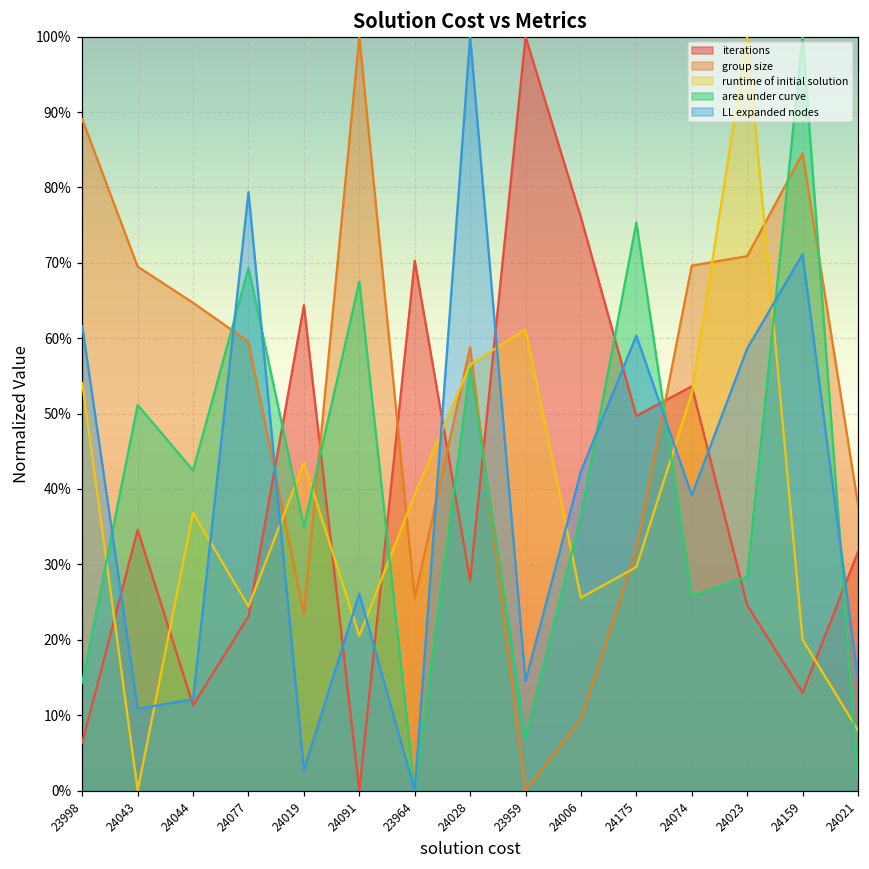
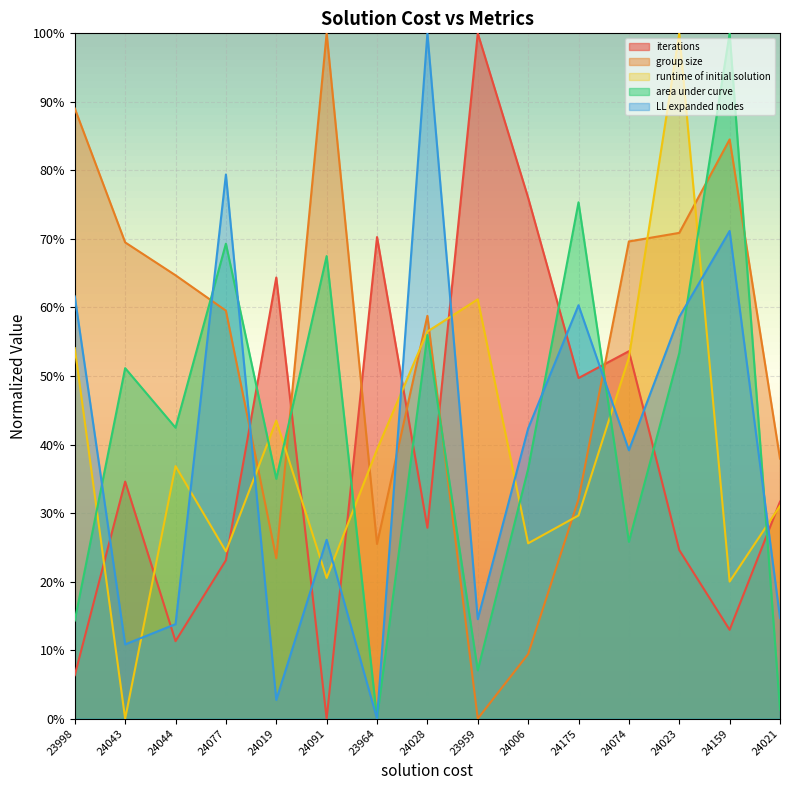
  {
    "runtime of initial solution": {
      "23998": "54%",
      "24043": "0%",
      "24044": "37%",
      "24077": "24%",
      "24019": "43%",
      "24091": "21%",
      "23964": "39%",
      "24028": "56%",
      "23959": "61%",
      "24006": "26%",
      "24175": "30%",
      "24074": "53%",
      "24023": "100%",
      "24159": "20%",
-     "24021": "8%"
+     "24021": "31%"
    },
    "area under curve": {
      "23998": "14%",
      "24043": "51%",
      "24044": "42%",
      "24077": "69%",
      "24019": "35%",
      "24091": "67%",
      "24028": "56%",
      "23959": "7%",
      "24006": "36%",
      "24175": "75%",
      "24074": "26%",
-     "24023": "28%",
+     "24023": "53%",
      "24159": "100%",
      "24021": "1%"
    },
    "LL expanded nodes": {
      "23998": "62%",
      "24043": "11%",
-     "24044": "12%",
+     "24044": "14%",
      "24077": "79%",
      "24019": "3%",
      "24091": "26%",
      "24028": "100%",
      "23959": "15%",
      "24006": "42%",
      "24175": "60%",
      "24074": "39%",
      "24023": "59%",
      "24159": "71%",
      "24021": "15%"
    }
  }
